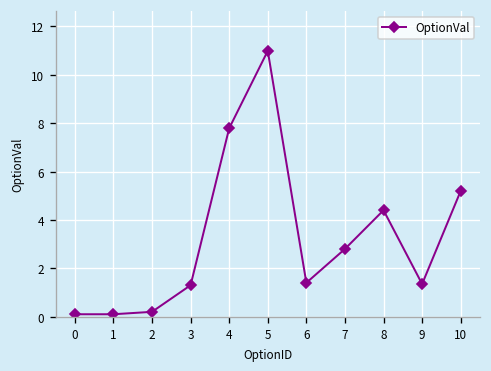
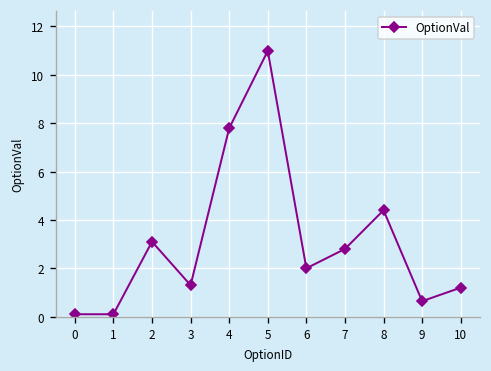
  {
    "0": 0.1,
    "1": 0.1,
-   "2": 0.2,
+   "2": 3.1,
    "3": 1.3,
    "4": 7.8,
    "5": 11.0,
-   "6": 1.4,
+   "6": 2.0,
    "7": 2.8,
    "8": 4.4,
-   "9": 1.4,
-   "10": 5.2
+   "9": 0.6,
+   "10": 1.2
  }
